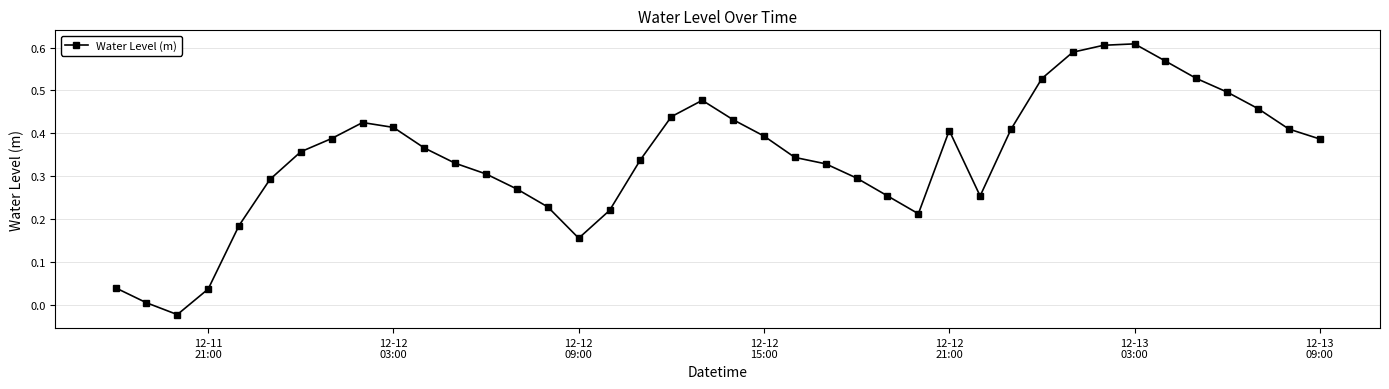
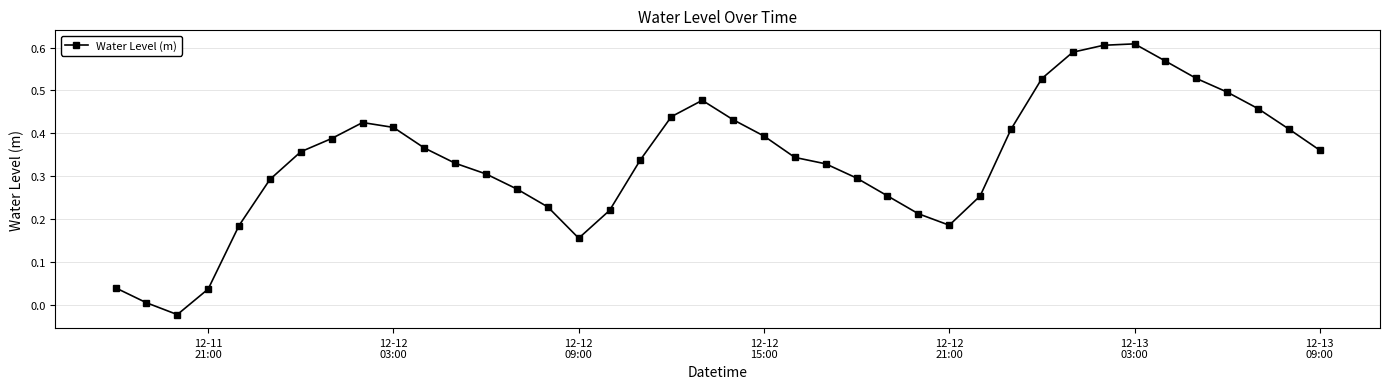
  {
    "12-11 21:00": 0.04,
    "12-12 03:00": 0.41,
    "12-12 09:00": 0.15,
    "12-12 15:00": 0.39,
-   "12-12 21:00": 0.41,
+   "12-12 21:00": 0.19,
    "12-13 03:00": 0.61,
-   "12-13 09:00": 0.39
+   "12-13 09:00": 0.36
  }
